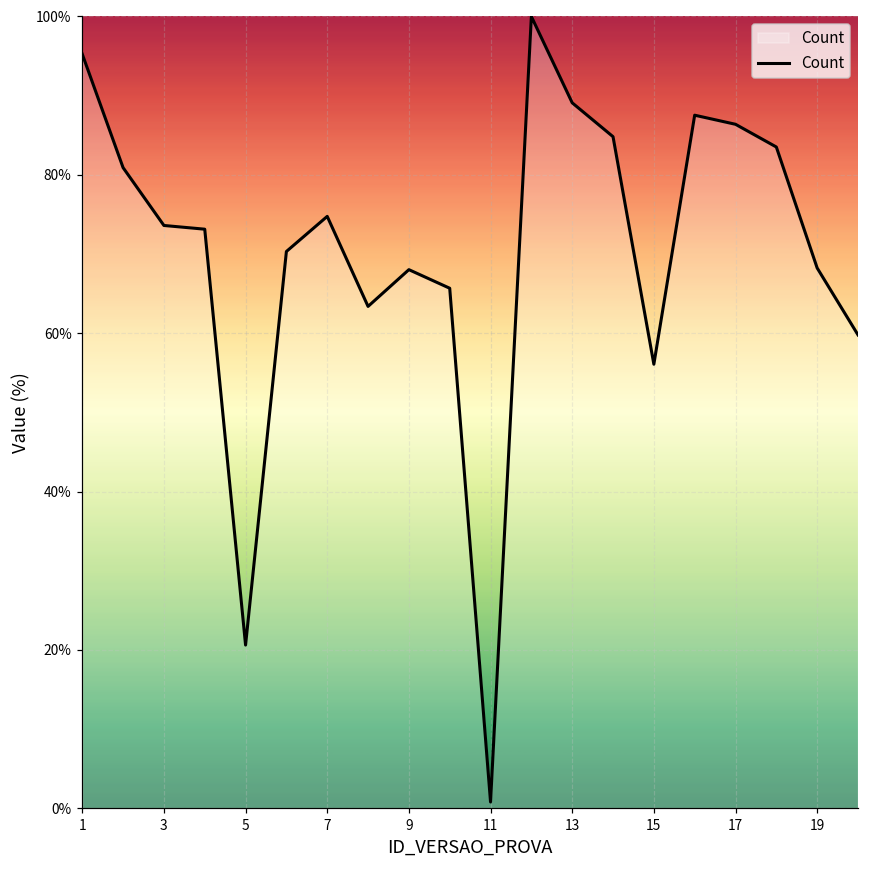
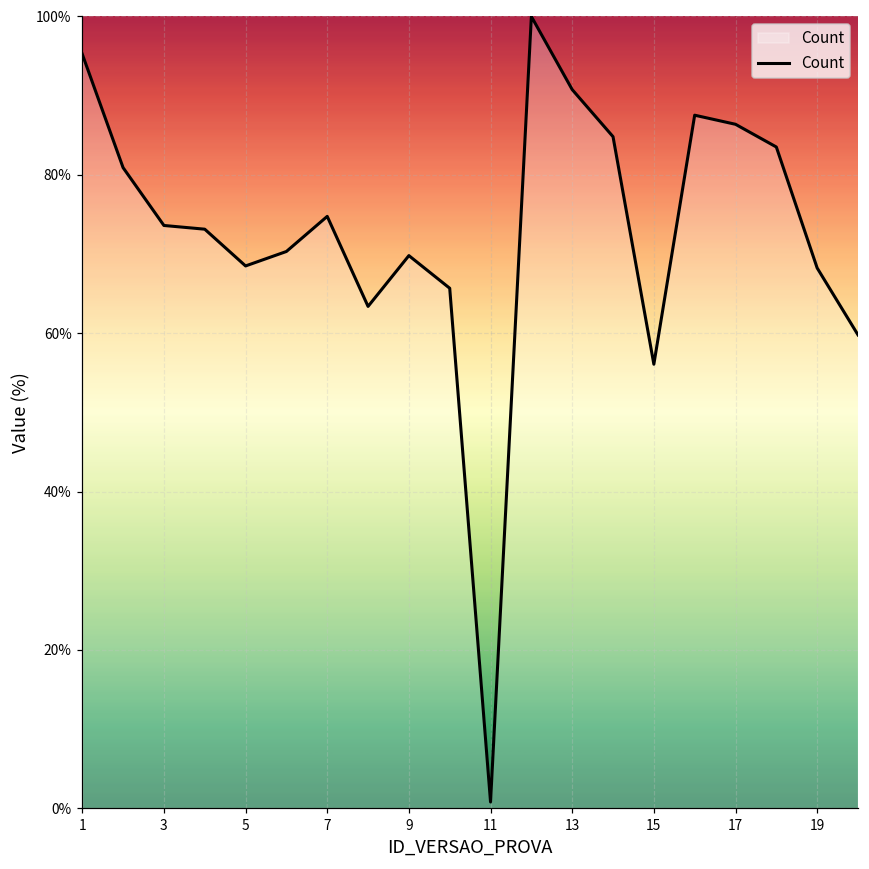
  {
    "1": "95%",
    "3": "74%",
-   "5": "21%",
+   "5": "68%",
    "7": "75%",
-   "9": "68%",
+   "9": "70%",
    "11": "1%",
-   "13": "89%",
+   "13": "91%",
    "15": "56%",
    "17": "86%",
    "19": "68%"
  }
